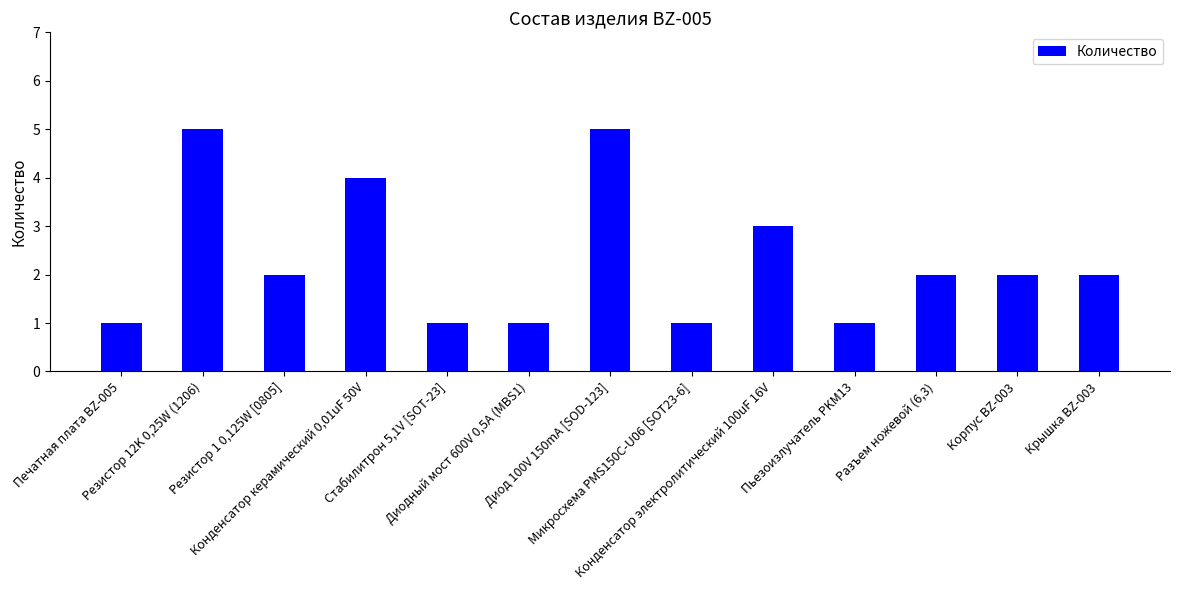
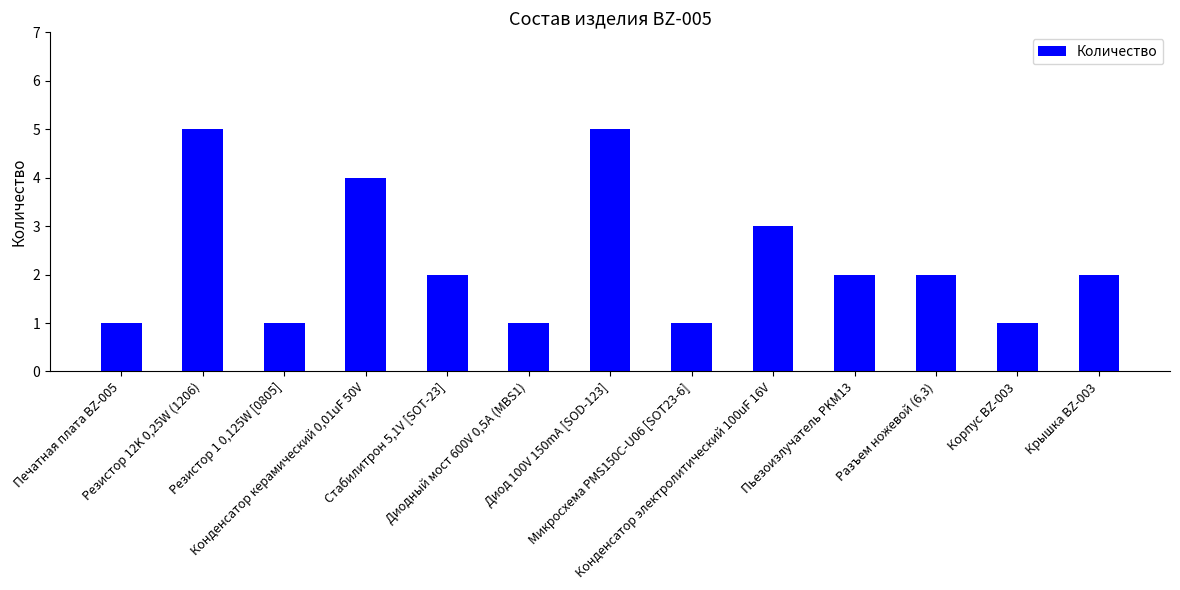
  {
    "Печатная плата BZ-005": 1,
    "Резистор 12K 0,25W (1206)": 5,
-   "Резистор 1 0,125W [0805]": 2,
+   "Резистор 1 0,125W [0805]": 1,
    "Конденсатор керамический 0,01uF 50V": 4,
-   "Стабилитрон 5,1V [SOT-23]": 1,
+   "Стабилитрон 5,1V [SOT-23]": 2,
    "Диодный мост 600V 0,5A (MBS1)": 1,
    "Диод 100V 150mA [SOD-123]": 5,
    "Микросхема PMS150C-U06 [SOT23-6]": 1,
    "Конденсатор электролитический 100uF 16V": 3,
-   "Пьезоизлучатель PKM13": 1,
+   "Пьезоизлучатель PKM13": 2,
    "Разъем ножевой (6,3)": 2,
-   "Корпус BZ-003": 2,
+   "Корпус BZ-003": 1,
    "Крышка BZ-003": 2
  }
